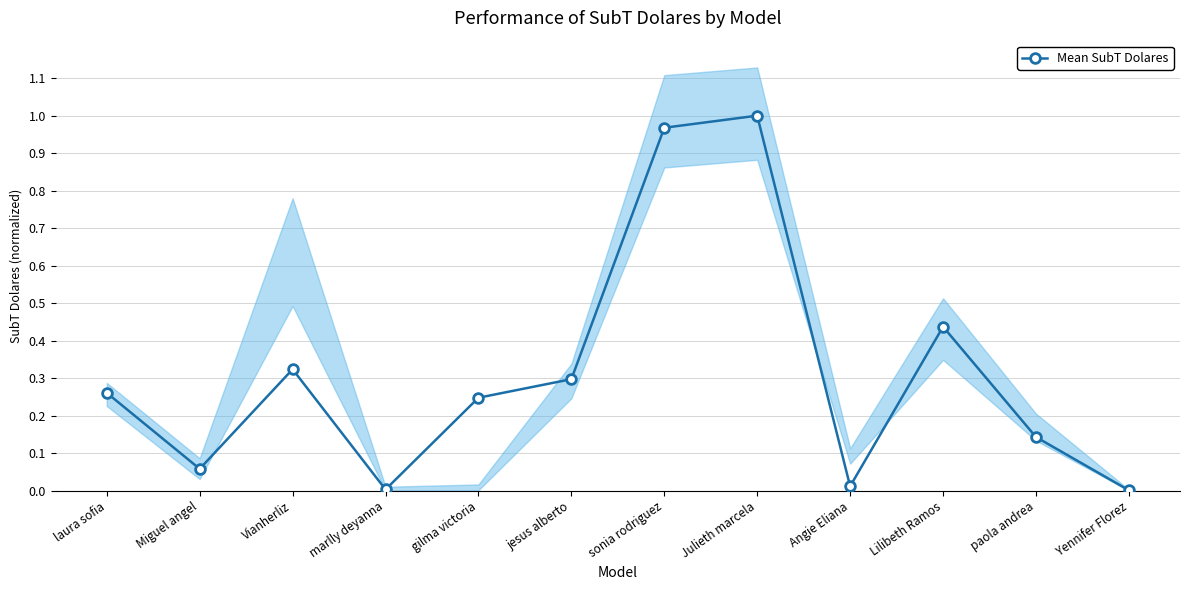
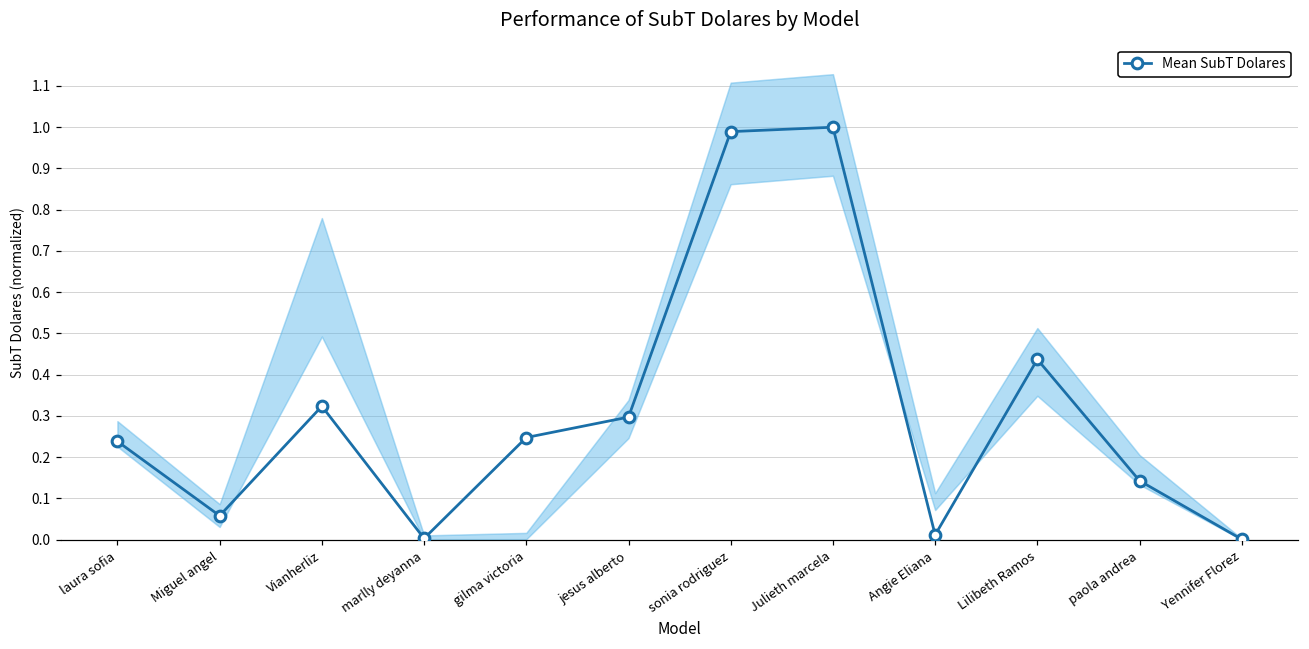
  {
    "Mean SubT Dolares": {
-     "laura sofia": 0.26,
+     "laura sofia": 0.24,
      "Miguel angel": 0.06,
      "Vianherliz": 0.32,
      "marlly deyanna": 0.00,
      "gilma victoria": 0.25,
      "jesus alberto": 0.30,
-     "sonia rodriguez": 0.97,
+     "sonia rodriguez": 0.99,
      "Julieth marcela": 1.00,
      "Angie Eliana": 0.01,
      "Lilibeth Ramos": 0.44,
      "paola andrea": 0.14
    }
  }
